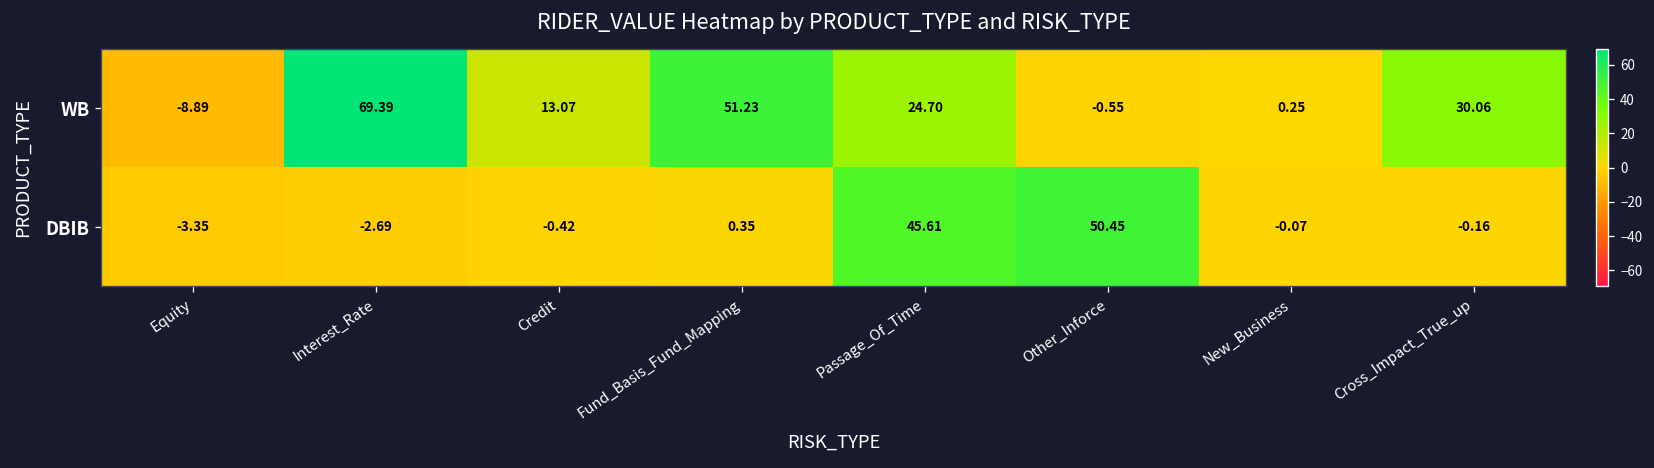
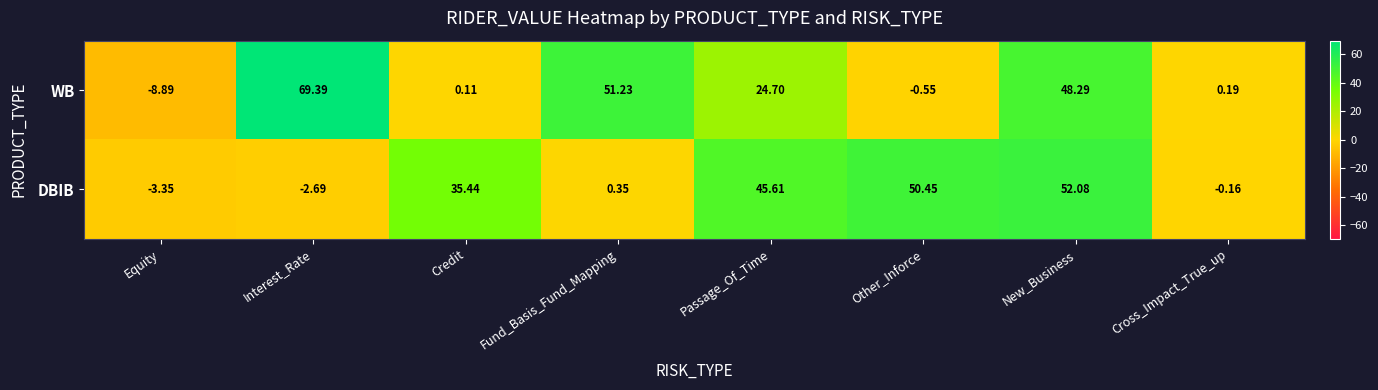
  {
    "WB": {
      "Equity": -8.89,
      "Interest_Rate": 69.39,
-     "Credit": 13.07,
+     "Credit": 0.11,
      "Fund_Basis_Fund_Mapping": 51.23,
      "Passage_Of_Time": 24.70,
      "Other_Inforce": -0.55,
-     "New_Business": 0.25,
-     "Cross_Impact_True_up": 30.06
+     "New_Business": 48.29,
+     "Cross_Impact_True_up": 0.19
    },
    "DBIB": {
      "Equity": -3.35,
      "Interest_Rate": -2.69,
-     "Credit": -0.42,
+     "Credit": 35.44,
      "Fund_Basis_Fund_Mapping": 0.35,
      "Passage_Of_Time": 45.61,
      "Other_Inforce": 50.45,
-     "New_Business": -0.07,
+     "New_Business": 52.08,
      "Cross_Impact_True_up": -0.16
    }
  }
